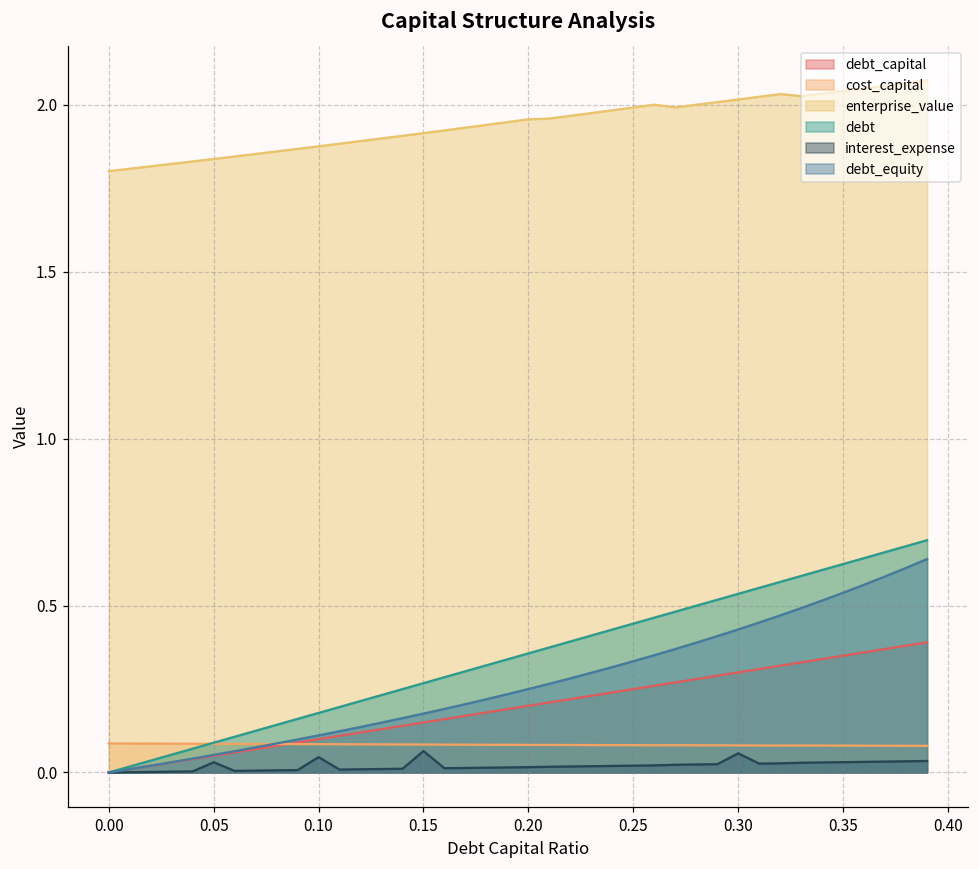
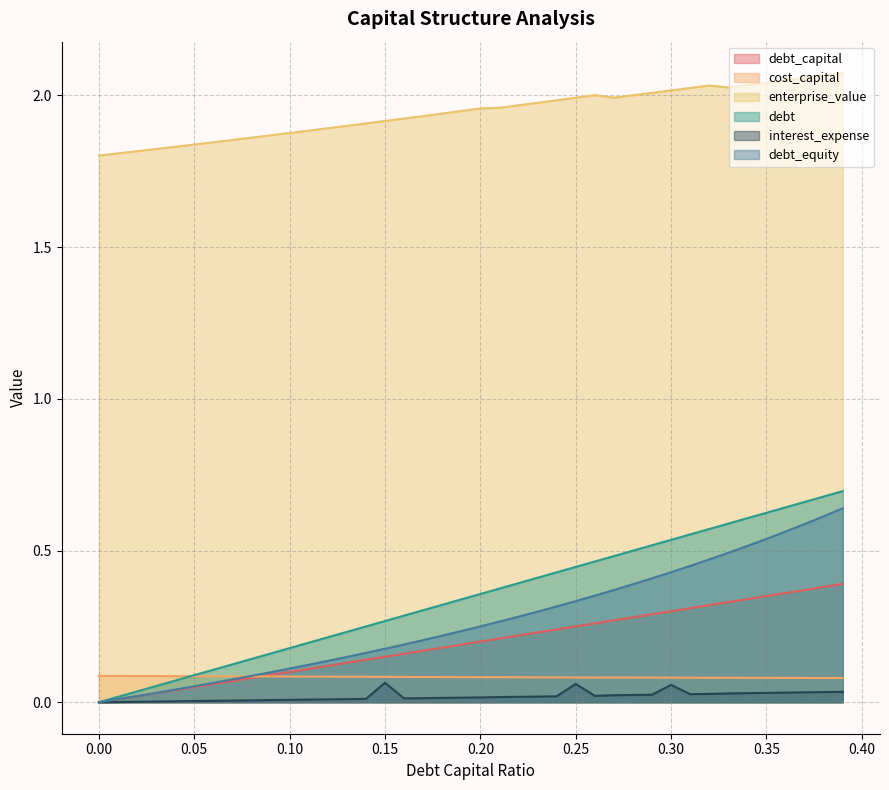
  {
    "interest_expense": {
-     "0.05": 0.03,
-     "0.10": 0.05,
+     "0.05": 0.00,
+     "0.10": 0.01,
      "0.15": 0.06,
      "0.20": 0.02,
-     "0.25": 0.02,
+     "0.25": 0.06,
      "0.30": 0.06,
      "0.35": 0.03
    }
  }
